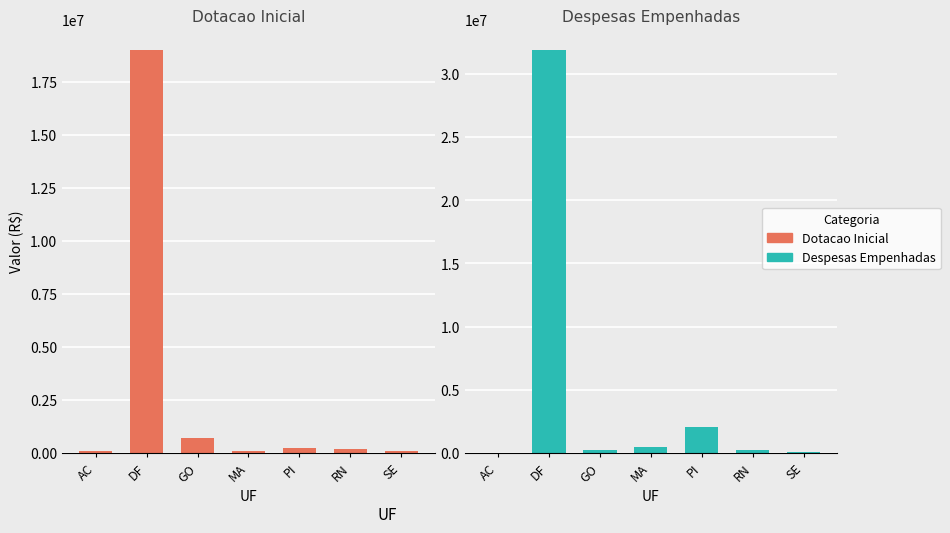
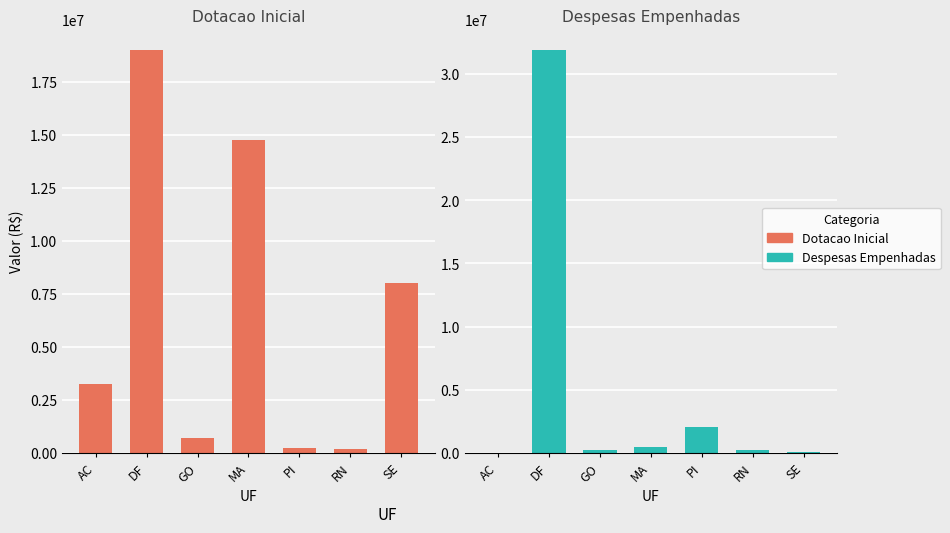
  {
    "Dotacao Inicial": {
-     "AC": 100000,
+     "AC": 3300000,
      "DF": 19000000,
      "GO": 700000,
-     "MA": 100000,
+     "MA": 14800000,
      "PI": 300000,
      "RN": 200000,
-     "SE": 100000
+     "SE": 8000000
    },
    "Despesas Empenhadas": {
      "DF": 31900000,
      "GO": 300000,
      "MA": 500000,
      "PI": 2100000,
      "RN": 200000
    }
  }
